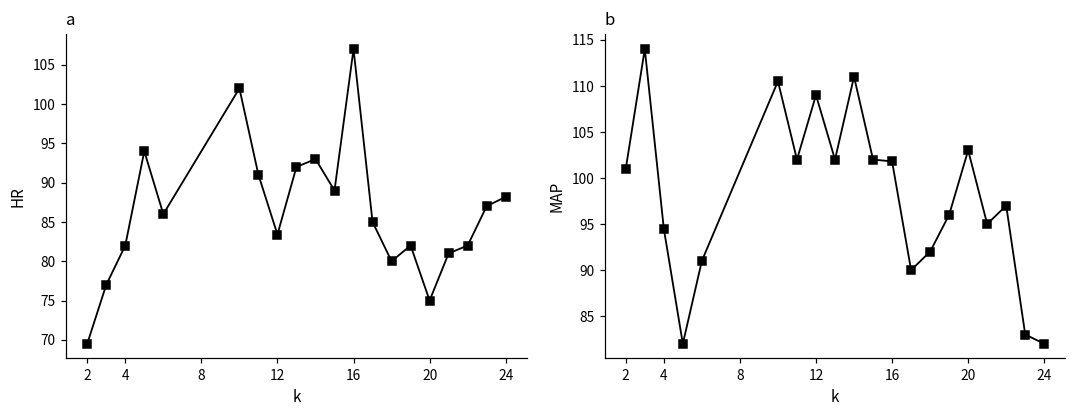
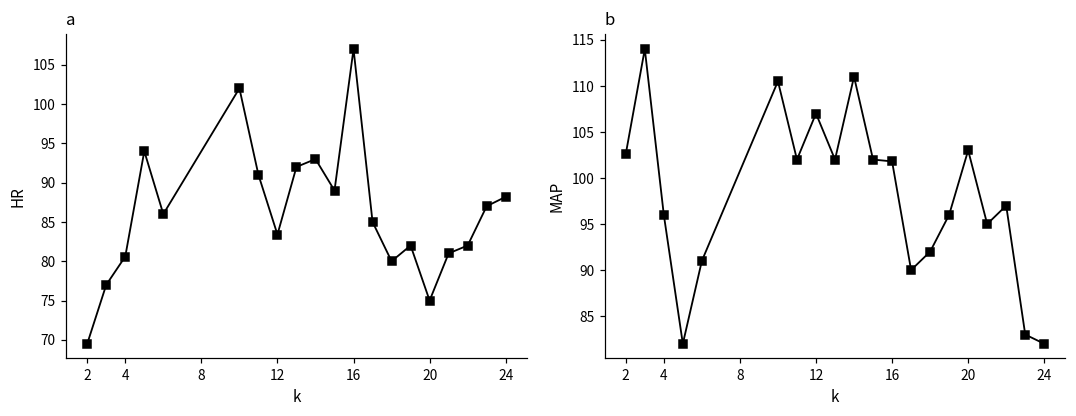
  {
    "a": {
      "2": 70,
-     "4": 82,
+     "4": 81,
      "12": 83,
      "16": 107,
      "20": 75,
      "24": 88
    },
    "b": {
-     "2": 101,
-     "4": 95,
-     "12": 109,
+     "2": 103,
+     "4": 96,
+     "12": 107,
      "16": 102,
      "20": 103,
      "24": 82
    }
  }
